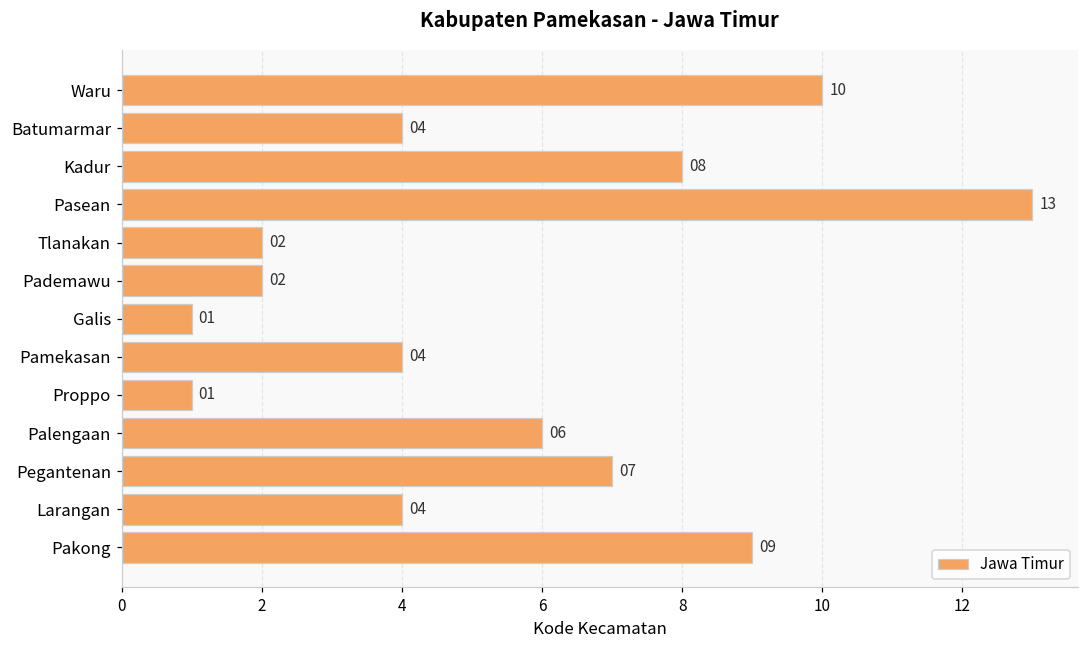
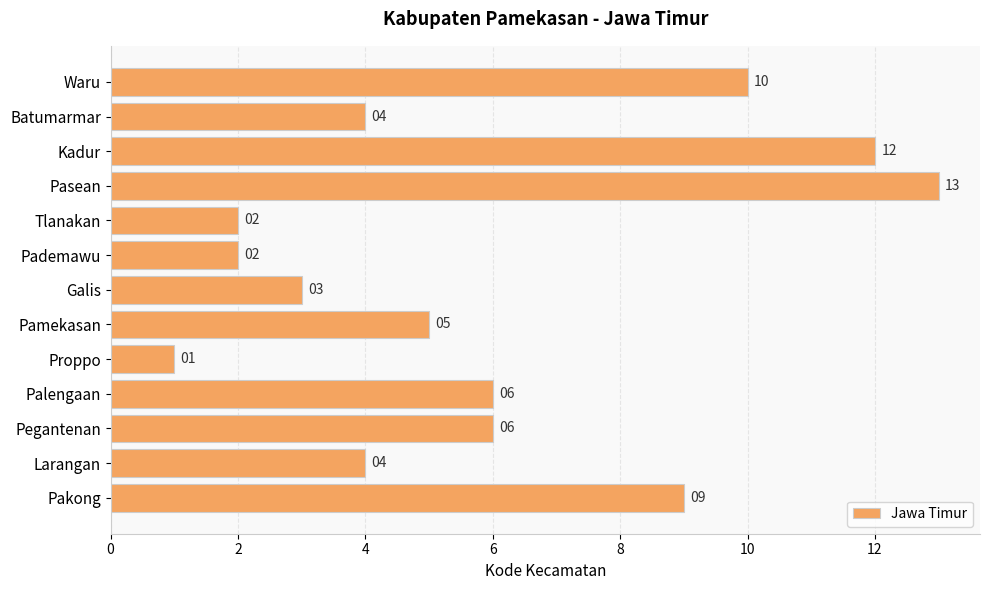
  {
    "Waru": "10",
    "Batumarmar": "04",
-   "Kadur": "08",
+   "Kadur": "12",
    "Pasean": "13",
    "Tlanakan": "02",
    "Pademawu": "02",
-   "Galis": "01",
-   "Pamekasan": "04",
+   "Galis": "03",
+   "Pamekasan": "05",
    "Proppo": "01",
    "Palengaan": "06",
-   "Pegantenan": "07",
+   "Pegantenan": "06",
    "Larangan": "04",
    "Pakong": "09"
  }
